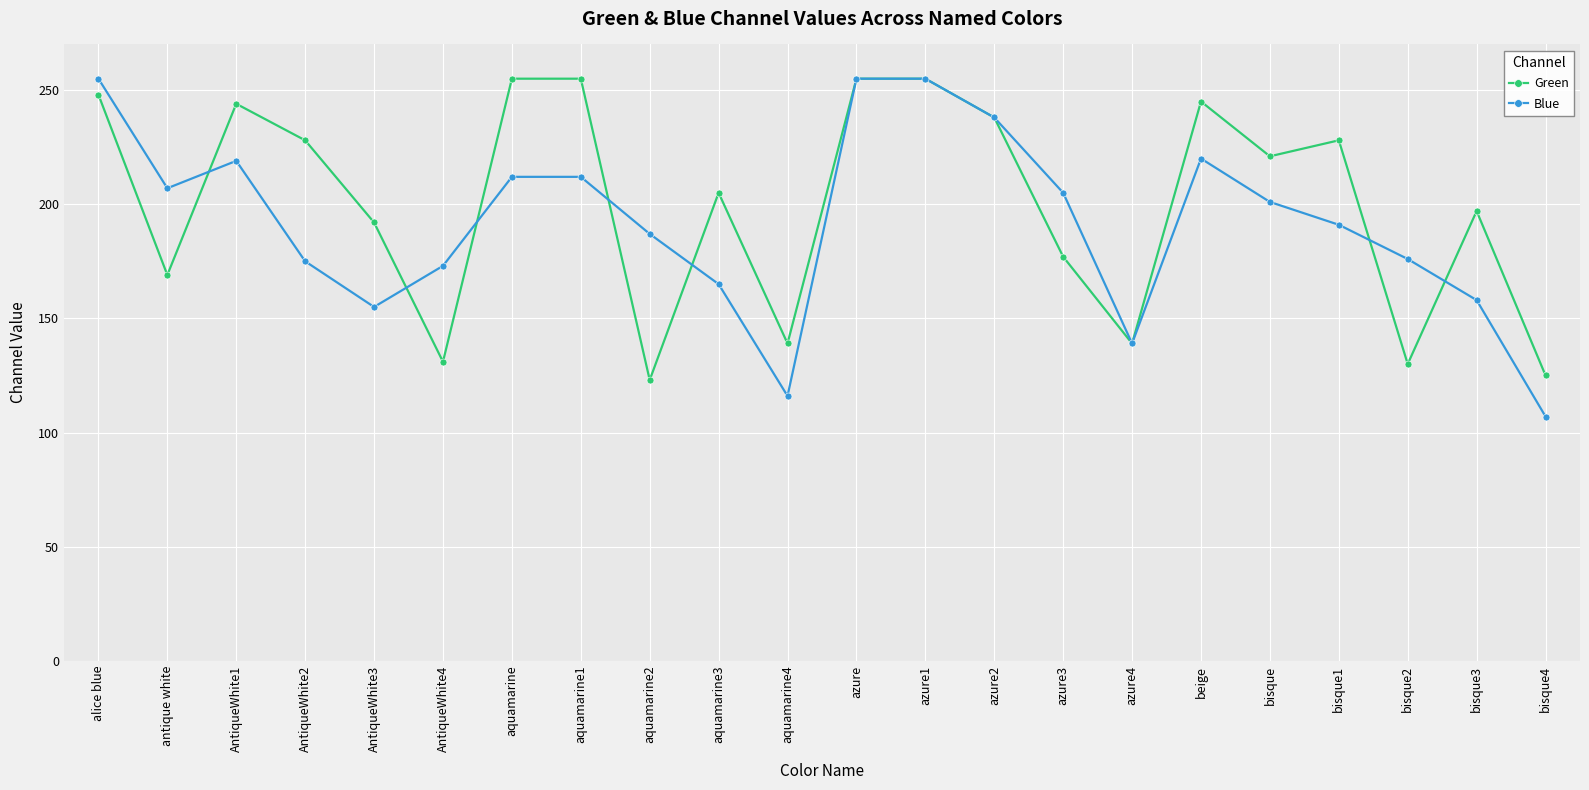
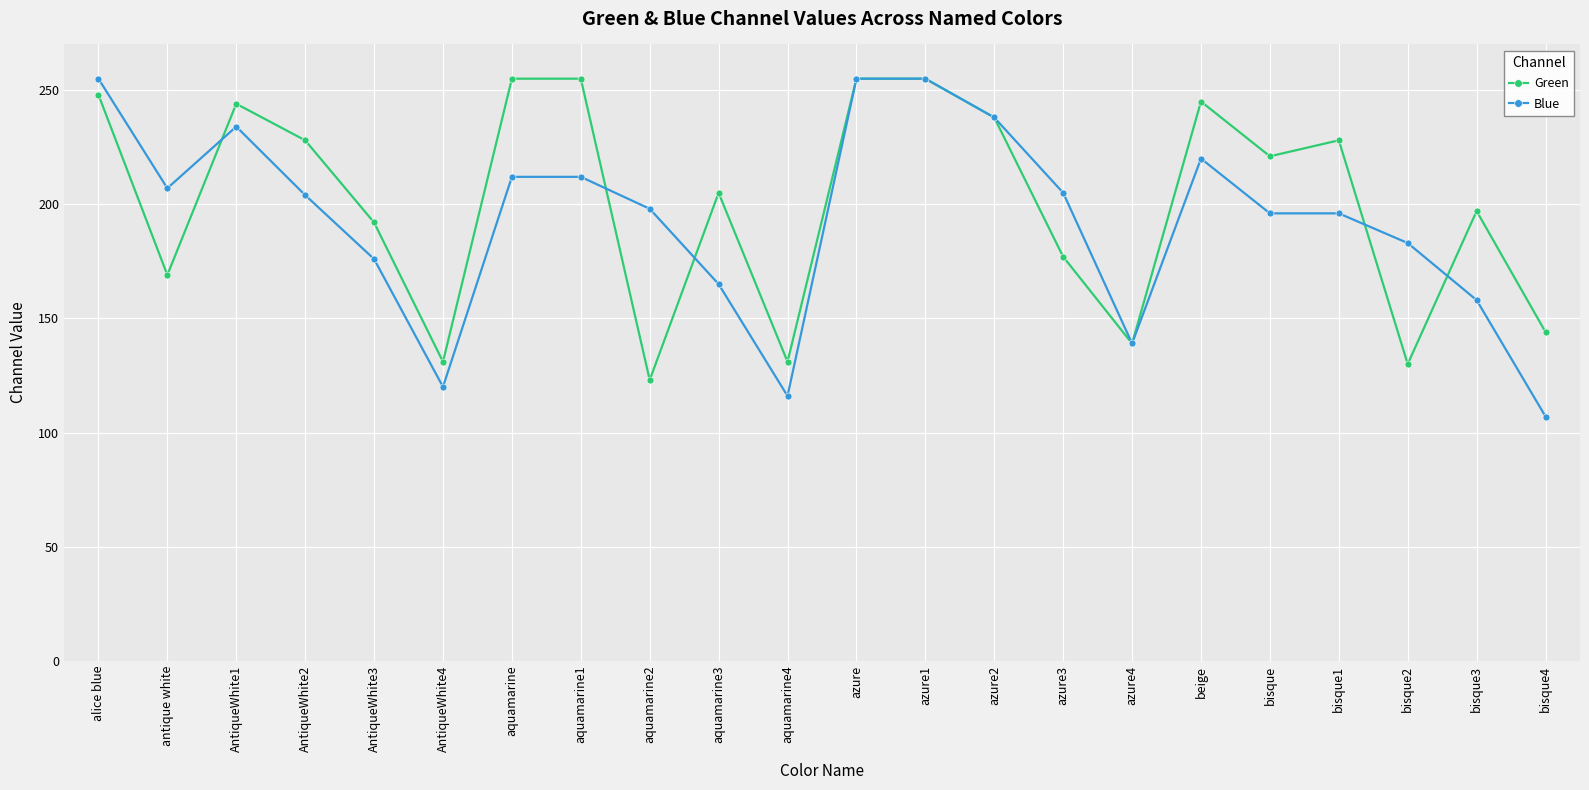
  {
    "Green": {
      "alice blue": 248,
      "antique white": 169,
      "AntiqueWhite1": 244,
      "AntiqueWhite2": 228,
      "AntiqueWhite3": 192,
      "AntiqueWhite4": 131,
      "aquamarine": 255,
      "aquamarine1": 255,
      "aquamarine2": 123,
      "aquamarine3": 205,
-     "aquamarine4": 139,
+     "aquamarine4": 131,
      "azure3": 177,
      "beige": 245,
      "bisque": 221,
      "bisque1": 228,
      "bisque2": 130,
      "bisque3": 197,
-     "bisque4": 125
+     "bisque4": 144
    },
    "Blue": {
      "alice blue": 255,
      "antique white": 207,
-     "AntiqueWhite1": 219,
-     "AntiqueWhite2": 175,
-     "AntiqueWhite3": 155,
-     "AntiqueWhite4": 173,
+     "AntiqueWhite1": 234,
+     "AntiqueWhite2": 204,
+     "AntiqueWhite3": 176,
+     "AntiqueWhite4": 120,
      "aquamarine": 212,
      "aquamarine1": 212,
-     "aquamarine2": 187,
+     "aquamarine2": 198,
      "aquamarine3": 165,
      "aquamarine4": 116,
      "azure3": 205,
      "beige": 220,
-     "bisque": 201,
-     "bisque1": 191,
-     "bisque2": 176,
+     "bisque": 196,
+     "bisque1": 196,
+     "bisque2": 183,
      "bisque3": 158,
      "bisque4": 107
    }
  }
